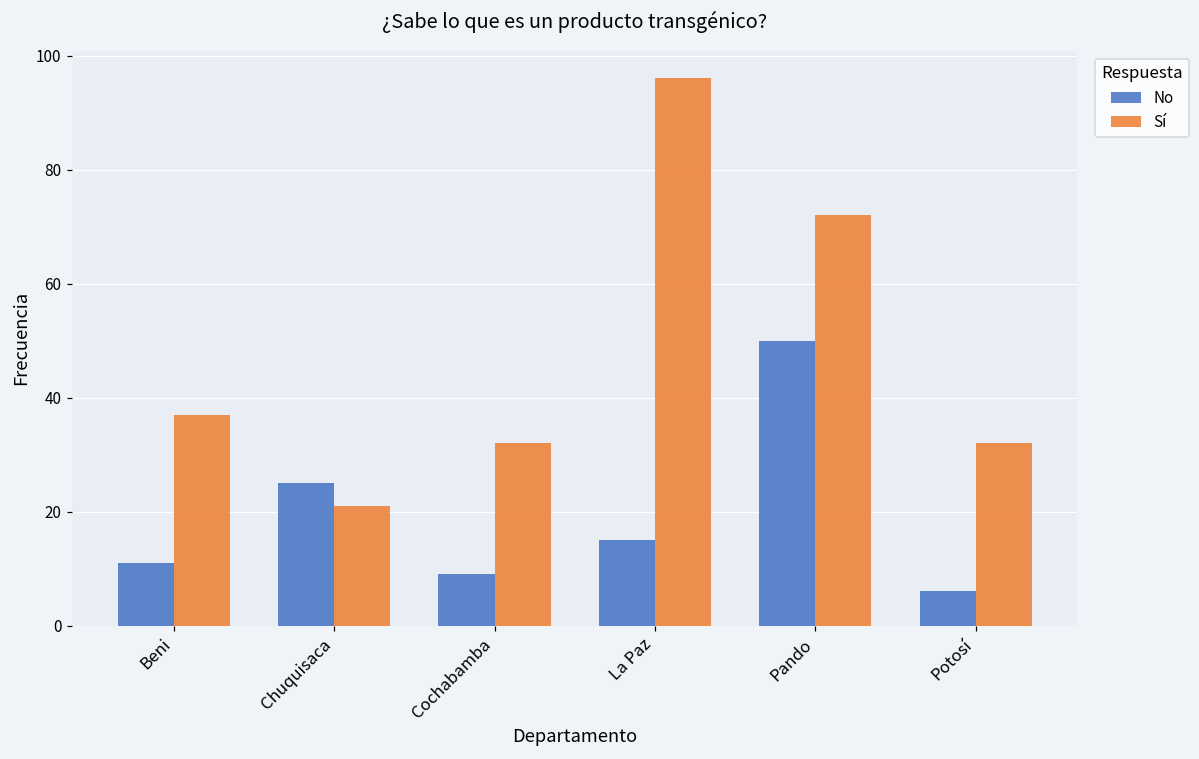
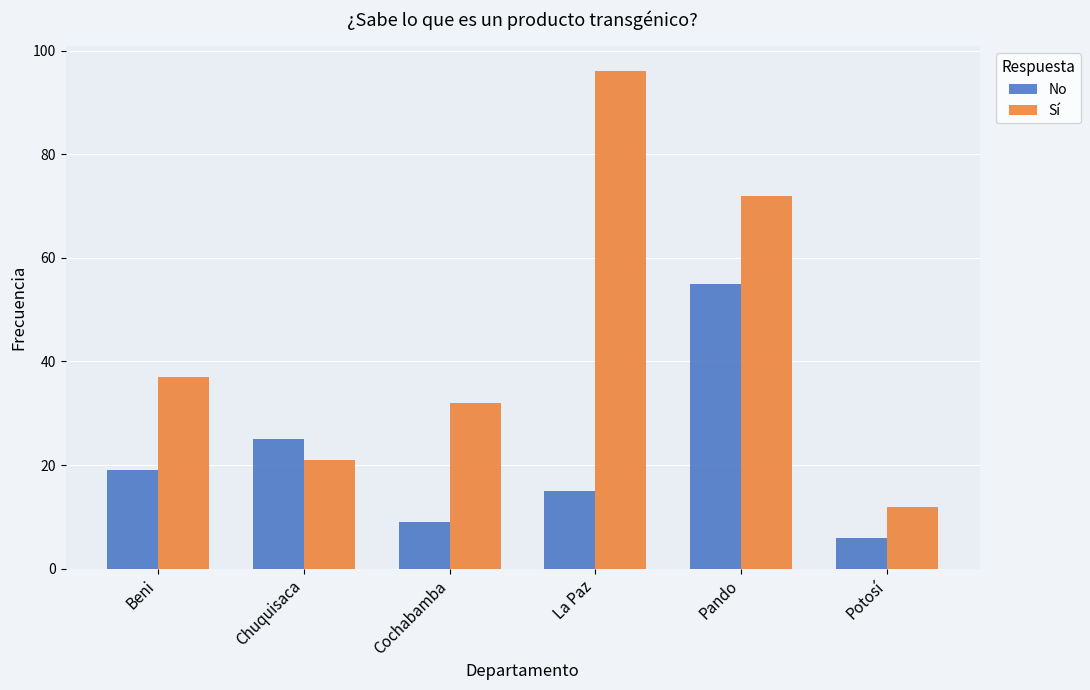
  {
    "No": {
-     "Beni": 11,
+     "Beni": 19,
      "Chuquisaca": 25,
      "Cochabamba": 9,
      "La Paz": 15,
-     "Pando": 50,
+     "Pando": 55,
      "Potosí": 6
    },
    "Sí": {
      "Beni": 37,
      "Chuquisaca": 21,
      "Cochabamba": 32,
      "La Paz": 96,
      "Pando": 72,
-     "Potosí": 32
+     "Potosí": 12
    }
  }
